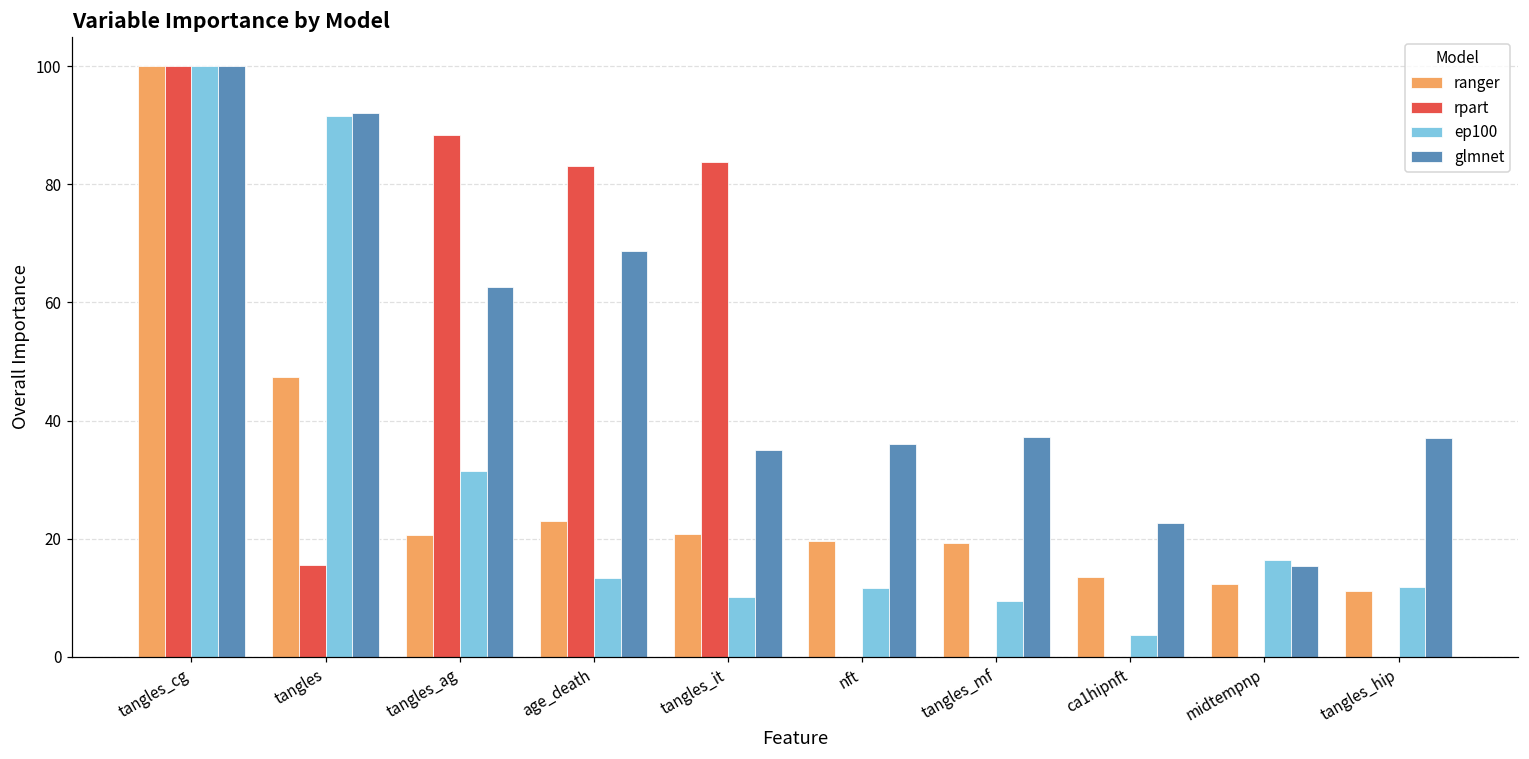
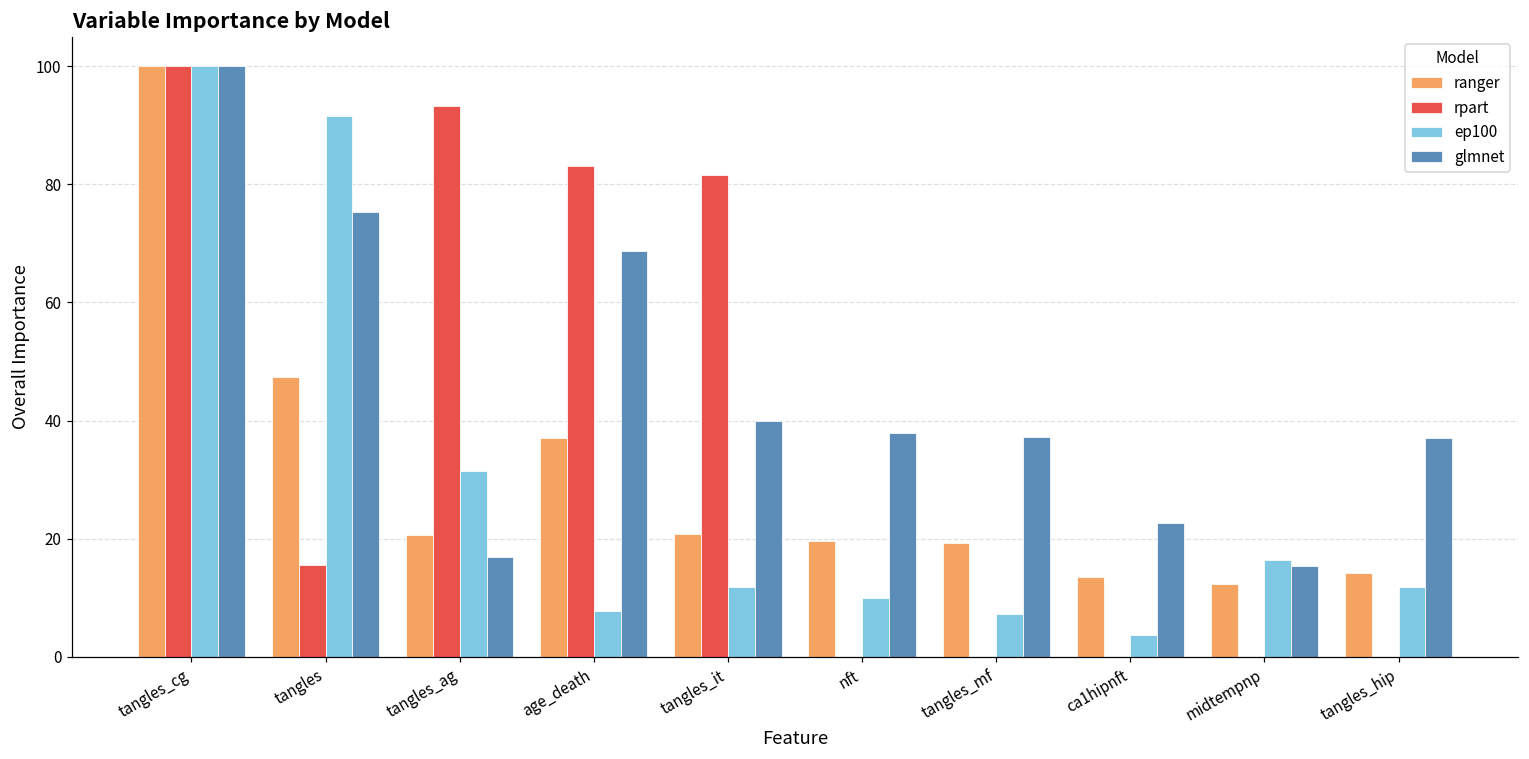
  {
    "ranger": {
      "tangles_cg": 100,
      "tangles": 47,
      "tangles_ag": 21,
-     "age_death": 23,
+     "age_death": 37,
      "tangles_it": 21,
      "nft": 20,
      "tangles_mf": 19,
      "ca1hipnft": 14,
      "midtempnp": 12,
-     "tangles_hip": 11
+     "tangles_hip": 14
    },
    "rpart": {
      "tangles_cg": 100,
      "tangles": 16,
-     "tangles_ag": 88,
+     "tangles_ag": 93,
      "age_death": 83,
-     "tangles_it": 84,
+     "tangles_it": 82,
      "nft": 0,
      "tangles_mf": 0,
      "ca1hipnft": 0,
      "midtempnp": 0,
      "tangles_hip": 0
    },
    "ep100": {
      "tangles_cg": 100,
      "tangles": 92,
      "tangles_ag": 31,
-     "age_death": 13,
-     "tangles_it": 10,
-     "nft": 12,
-     "tangles_mf": 9,
+     "age_death": 8,
+     "tangles_it": 12,
+     "nft": 10,
+     "tangles_mf": 7,
      "ca1hipnft": 4,
      "midtempnp": 16,
      "tangles_hip": 12
    },
    "glmnet": {
      "tangles_cg": 100,
-     "tangles": 92,
-     "tangles_ag": 63,
+     "tangles": 75,
+     "tangles_ag": 17,
      "age_death": 69,
-     "tangles_it": 35,
-     "nft": 36,
+     "tangles_it": 40,
+     "nft": 38,
      "tangles_mf": 37,
      "ca1hipnft": 23,
      "midtempnp": 15,
      "tangles_hip": 37
    }
  }
